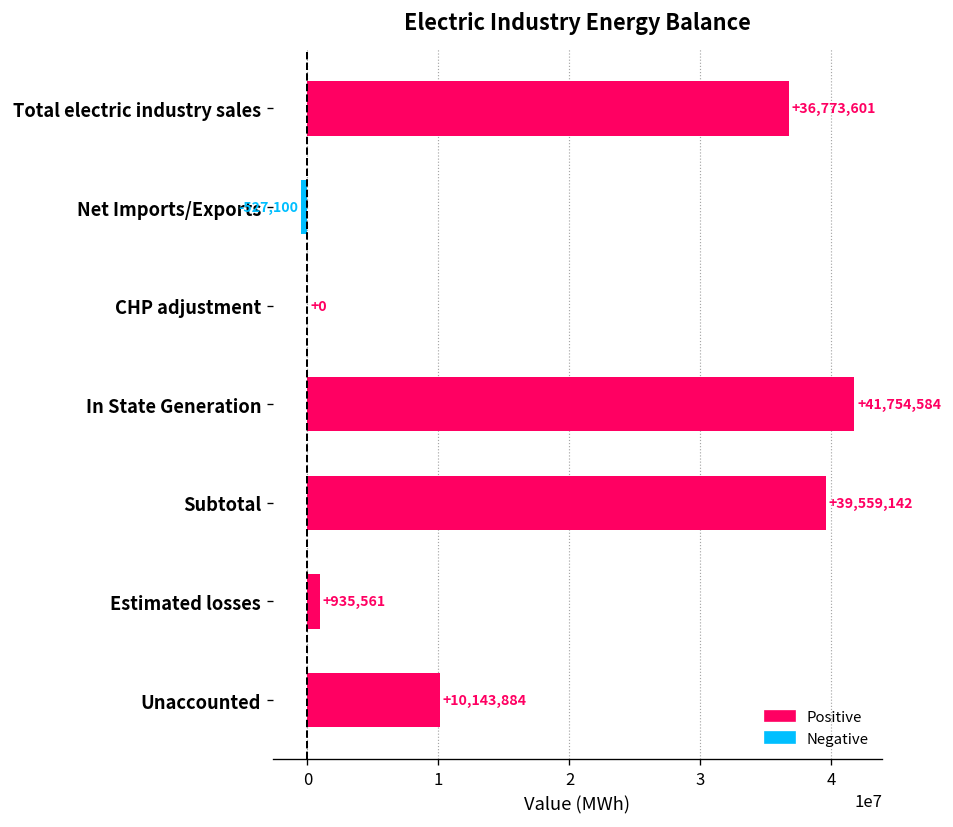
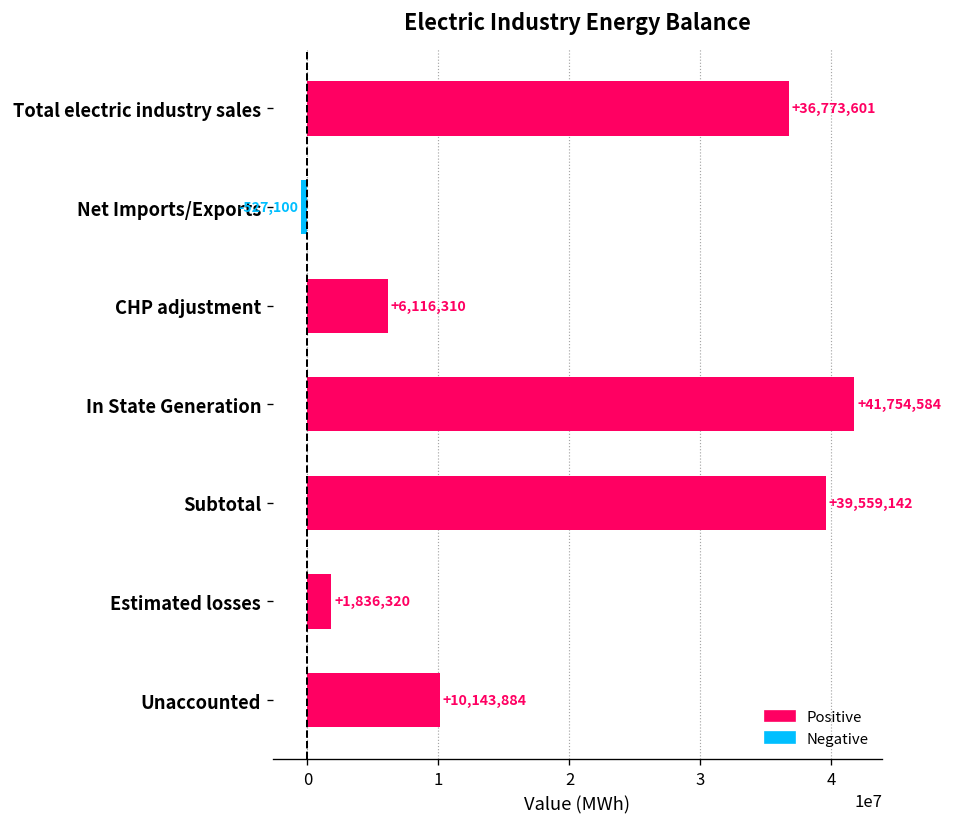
  {
    "Total electric industry sales": "+36,773,601",
    "Net Imports/Exports": "-527,100",
-   "CHP adjustment": "+0",
+   "CHP adjustment": "+6,116,310",
    "In State Generation": "+41,754,584",
    "Subtotal": "+39,559,142",
-   "Estimated losses": "+935,561",
+   "Estimated losses": "+1,836,320",
    "Unaccounted": "+10,143,884"
  }
